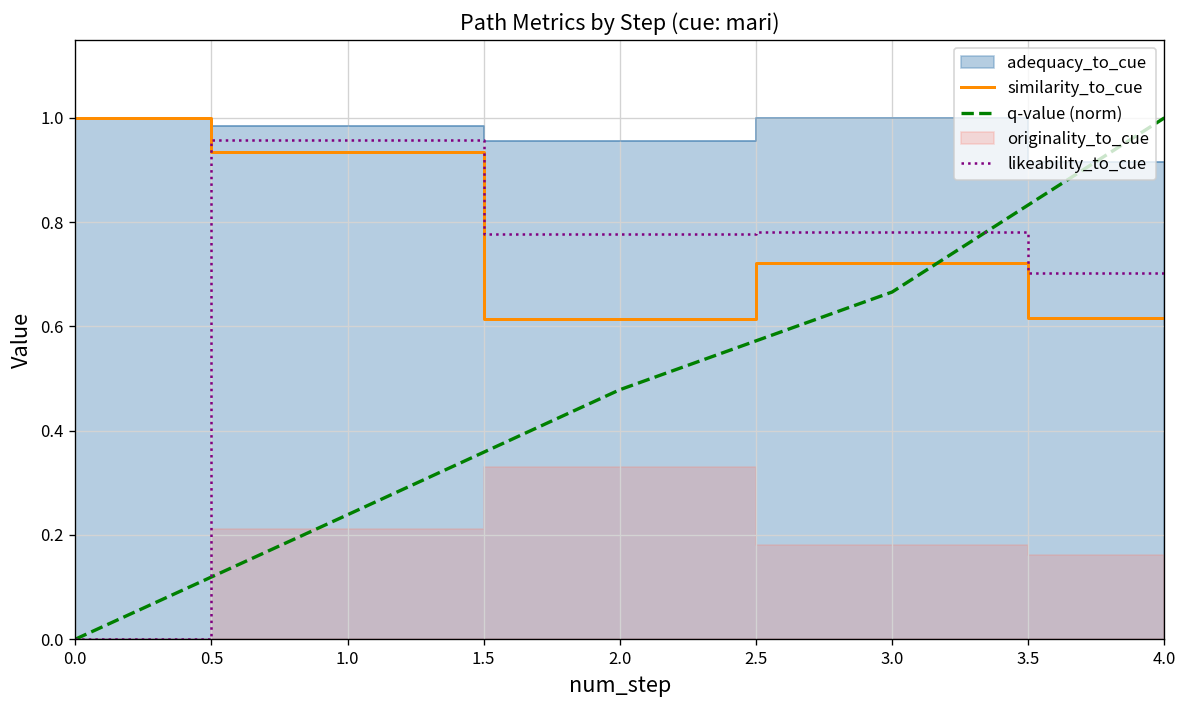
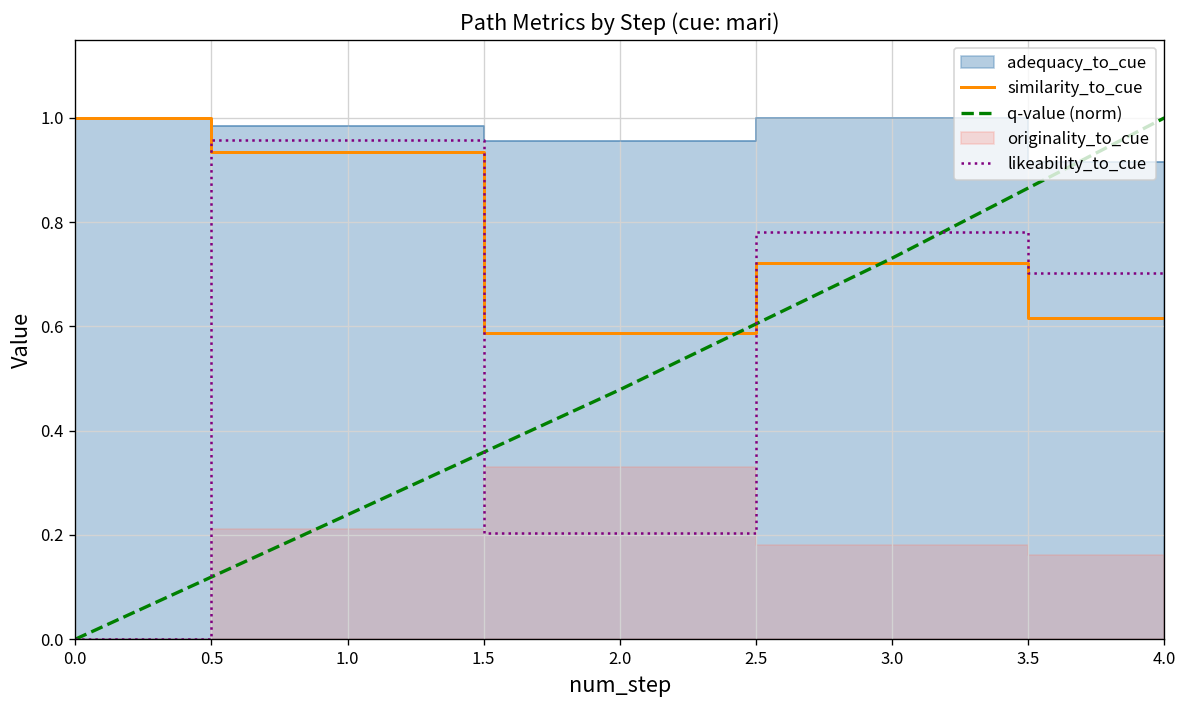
  {
    "similarity_to_cue": {
      "1.0": 0.93,
-     "2.0": 0.62,
+     "2.0": 0.59,
      "3.0": 0.72,
      "4.0": 0.62
    },
    "q-value (norm)": {
      "1.0": 0.24,
      "2.0": 0.48,
-     "3.0": 0.67,
+     "3.0": 0.73,
      "4.0": 1.00
    },
    "likeability_to_cue": {
      "1.0": 0.96,
-     "2.0": 0.78,
+     "2.0": 0.20,
      "3.0": 0.78,
      "4.0": 0.70
    }
  }
